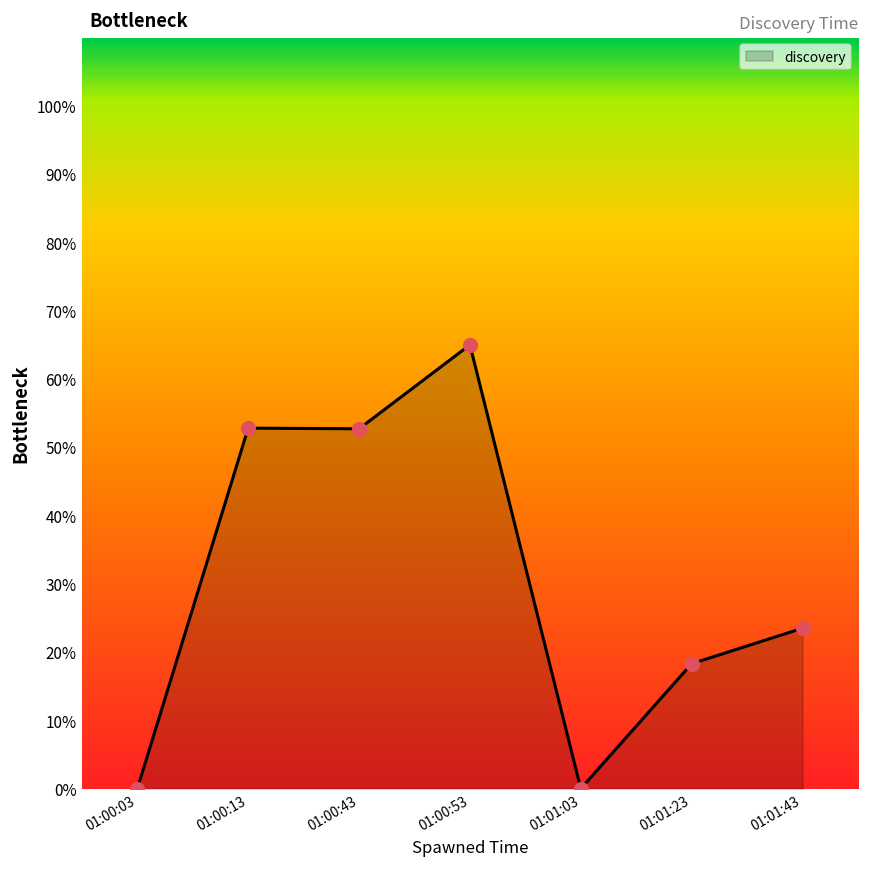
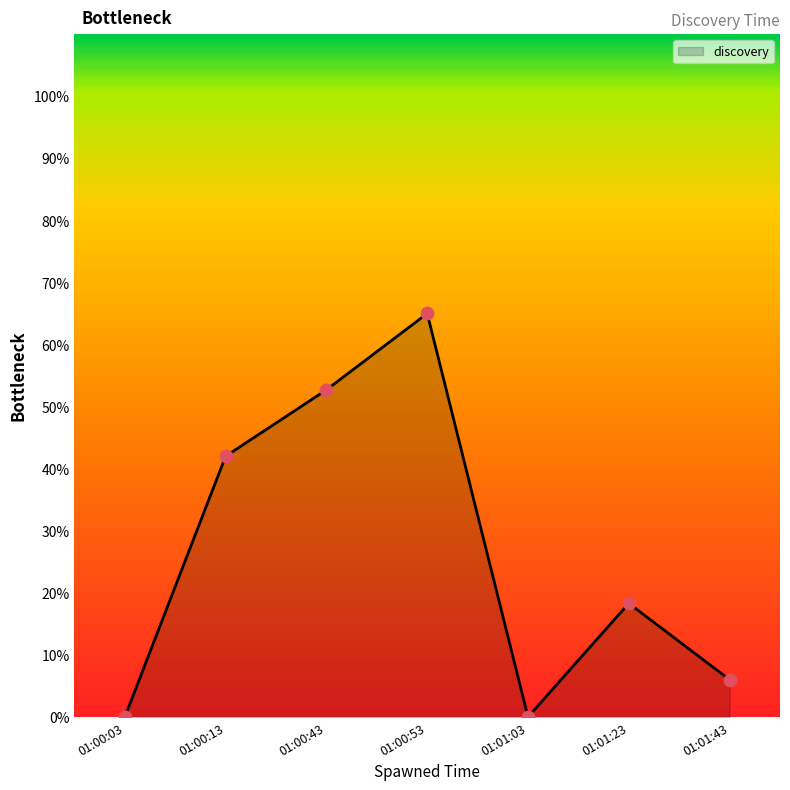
  {
    "01:00:03": "0%",
-   "01:00:13": "53%",
+   "01:00:13": "42%",
    "01:00:43": "53%",
    "01:00:53": "65%",
    "01:01:03": "0%",
    "01:01:23": "18%",
-   "01:01:43": "24%"
+   "01:01:43": "6%"
  }
